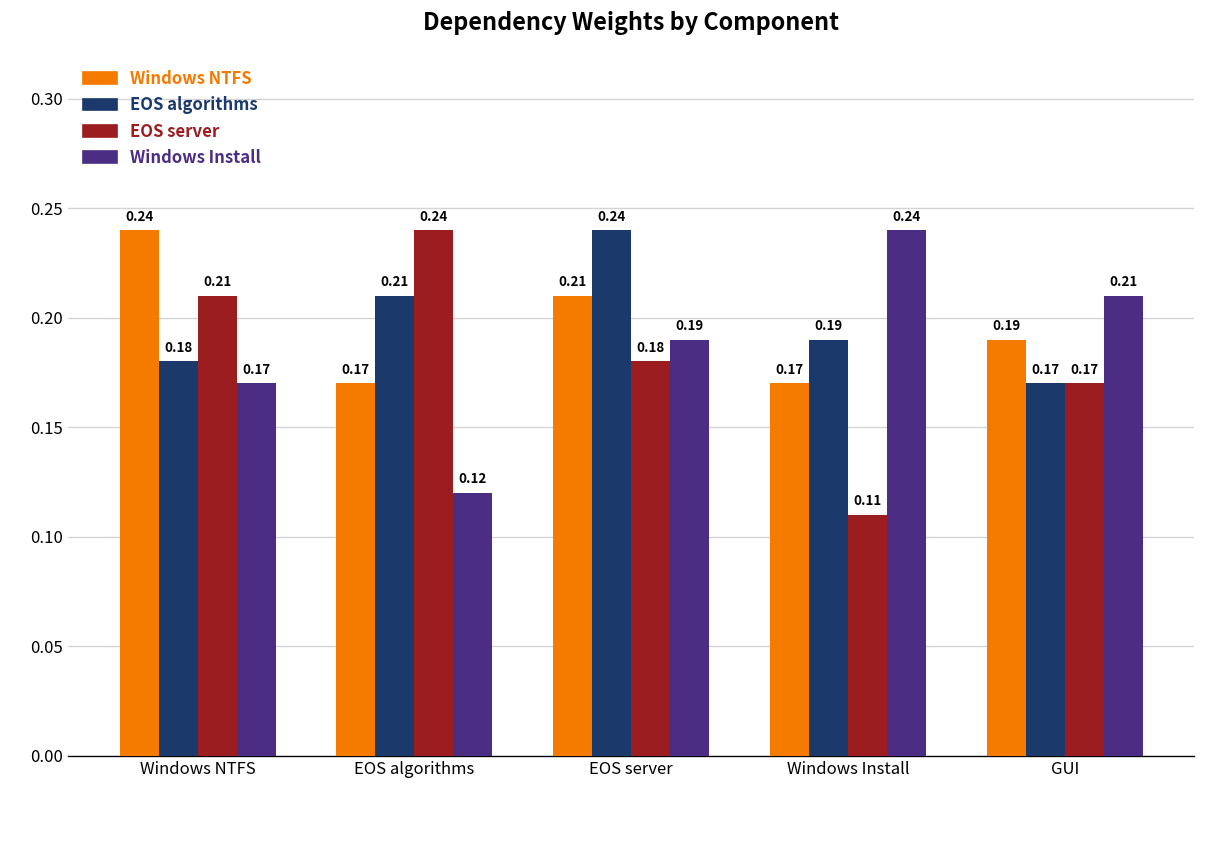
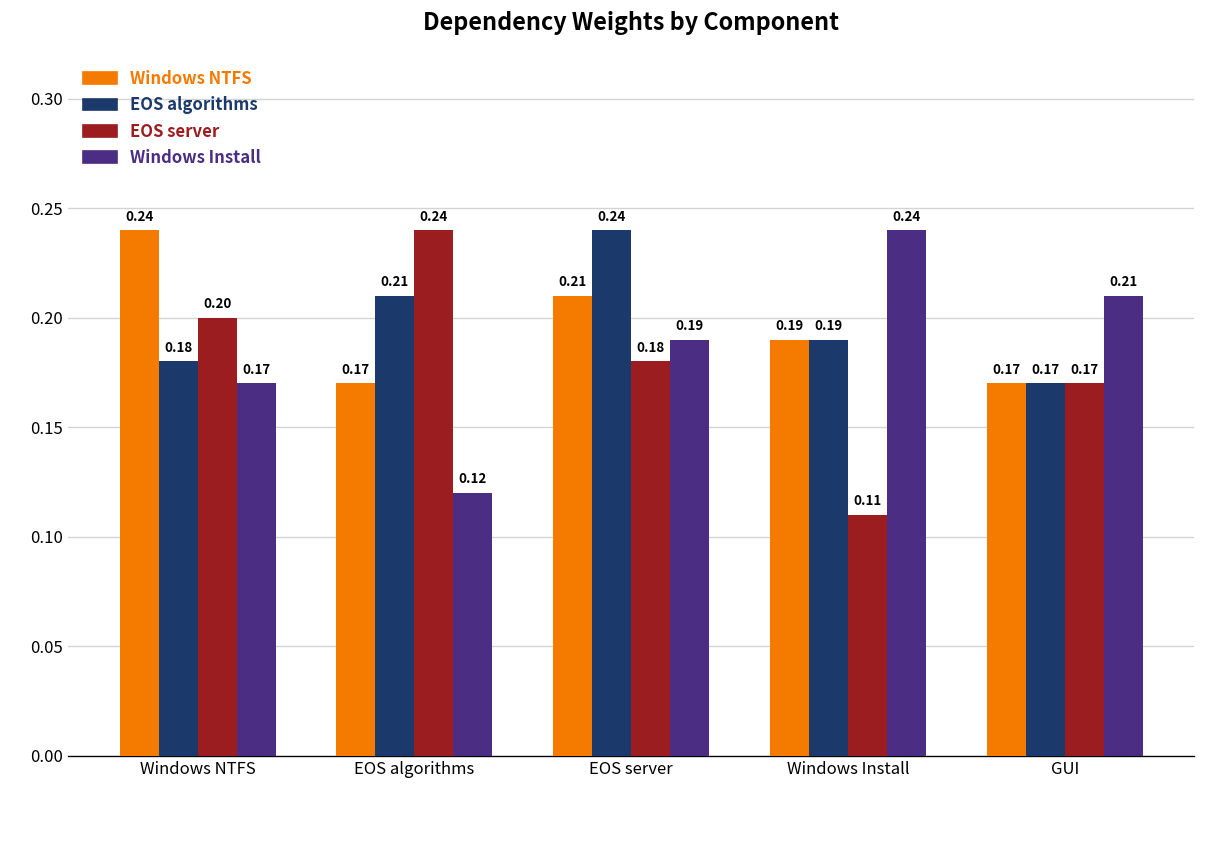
  {
    "Windows NTFS": {
      "Windows NTFS": 0.24,
      "EOS algorithms": 0.17,
      "EOS server": 0.21,
-     "Windows Install": 0.17,
-     "GUI": 0.19
+     "Windows Install": 0.19,
+     "GUI": 0.17
    },
    "EOS server": {
-     "Windows NTFS": 0.21,
+     "Windows NTFS": 0.20,
      "EOS algorithms": 0.24,
      "EOS server": 0.18,
      "Windows Install": 0.11,
      "GUI": 0.17
    }
  }
